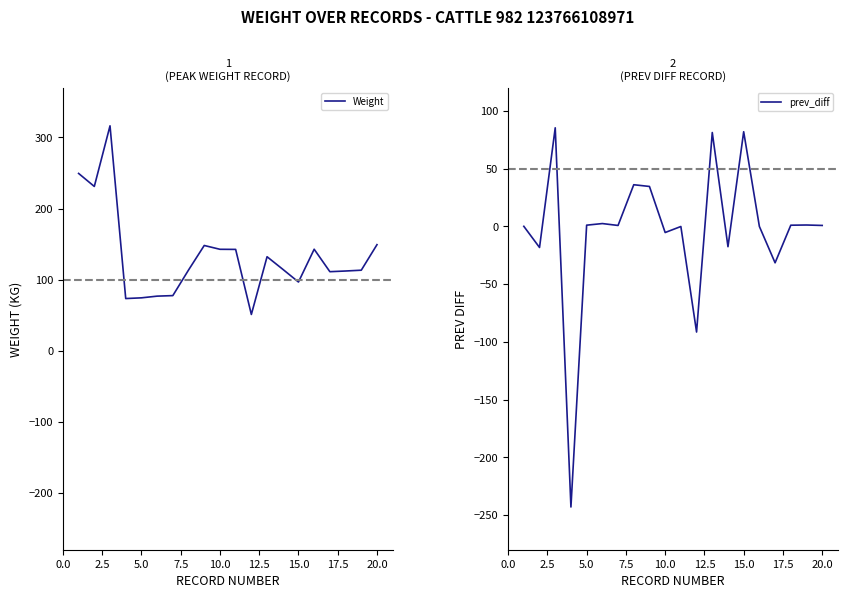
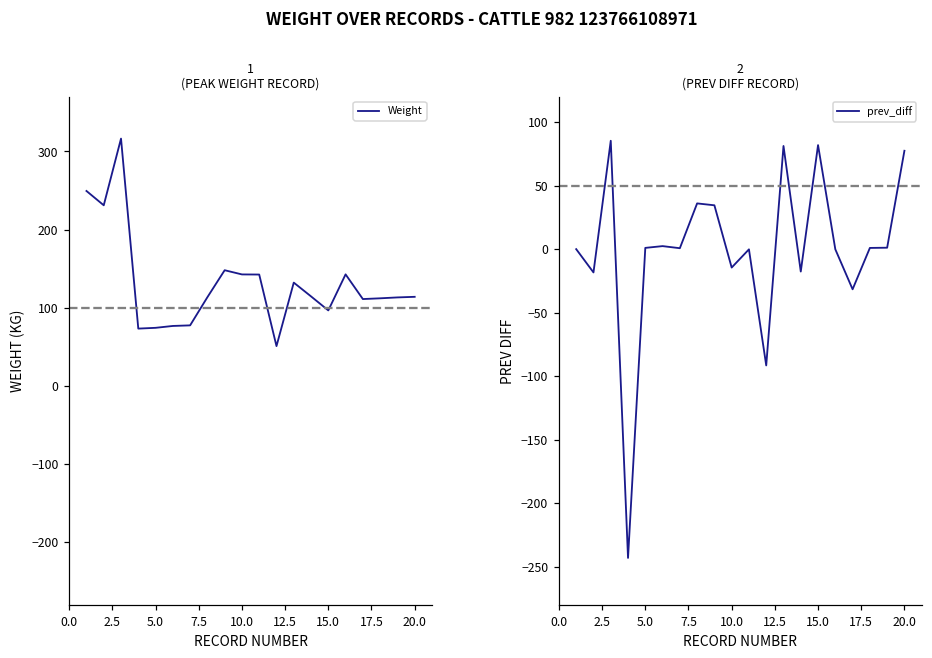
  {
    "1 (PEAK WEIGHT RECORD)": {
      "5.0": 70,
      "10.0": 140,
      "15.0": 100,
-     "20.0": 150
+     "20.0": 110
    },
    "2 (PREV DIFF RECORD)": {
      "5.0": 1,
-     "10.0": -5,
+     "10.0": -14,
      "15.0": 82,
-     "20.0": 1
+     "20.0": 77
    }
  }
